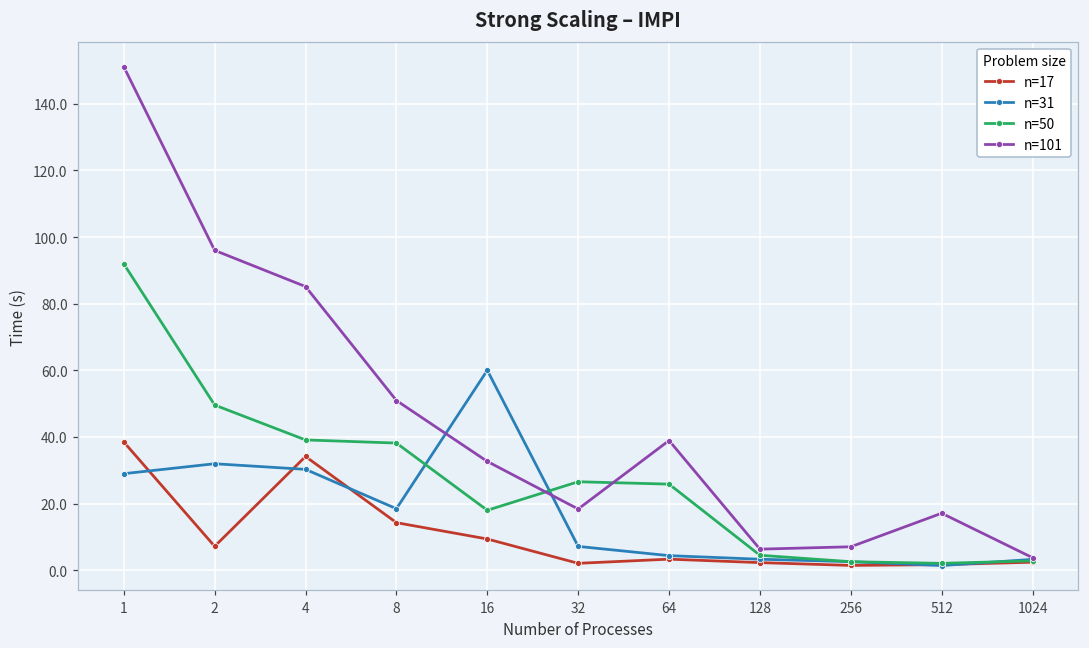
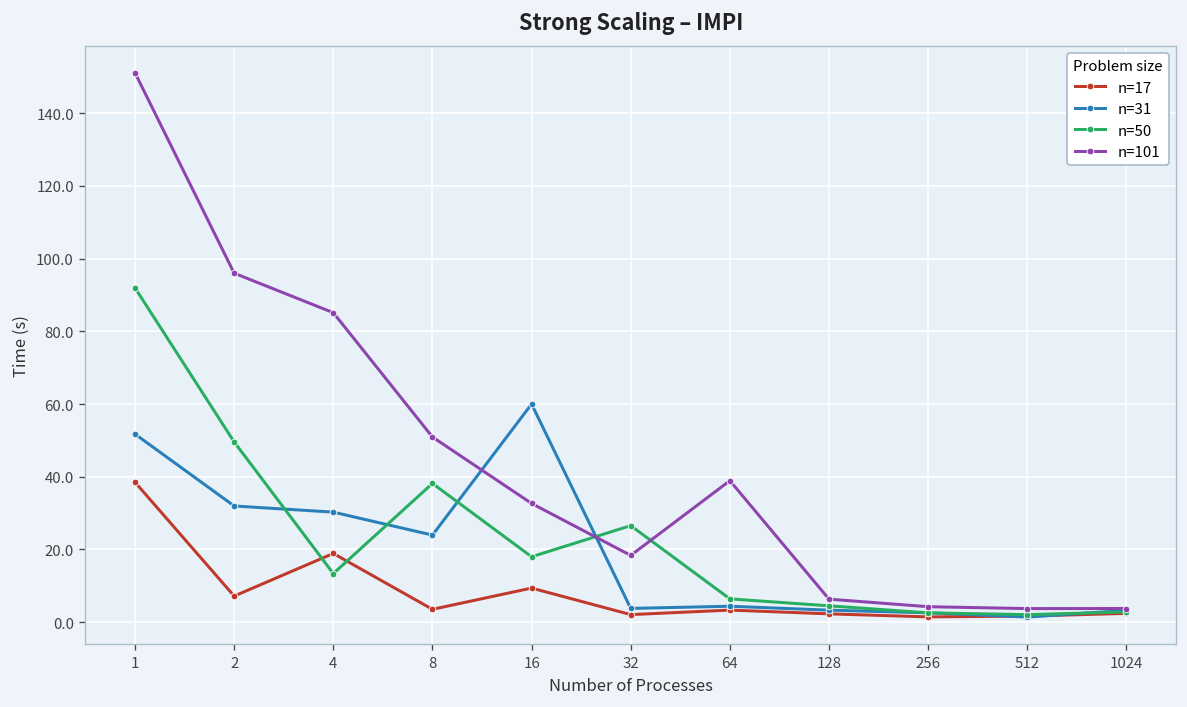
  {
    "n=17": {
      "1": 38,
      "2": 7,
-     "4": 34,
-     "8": 14,
+     "4": 19,
+     "8": 4,
      "16": 9,
      "32": 2,
      "64": 3,
      "128": 2,
      "256": 1
    },
    "n=31": {
-     "1": 29,
+     "1": 52,
      "2": 32,
      "4": 30,
-     "8": 18,
+     "8": 24,
      "16": 60,
-     "32": 7,
+     "32": 4,
      "64": 4,
      "128": 3
    },
    "n=50": {
      "1": 92,
      "2": 50,
-     "4": 39,
+     "4": 13,
      "8": 38,
      "16": 18,
      "32": 27,
-     "64": 26,
+     "64": 6,
      "128": 4
    },
    "n=101": {
      "1": 151,
      "2": 96,
      "4": 85,
      "8": 51,
      "16": 33,
      "32": 18,
      "64": 39,
      "128": 6,
-     "256": 7,
-     "512": 17
+     "256": 4,
+     "512": 4
    }
  }
